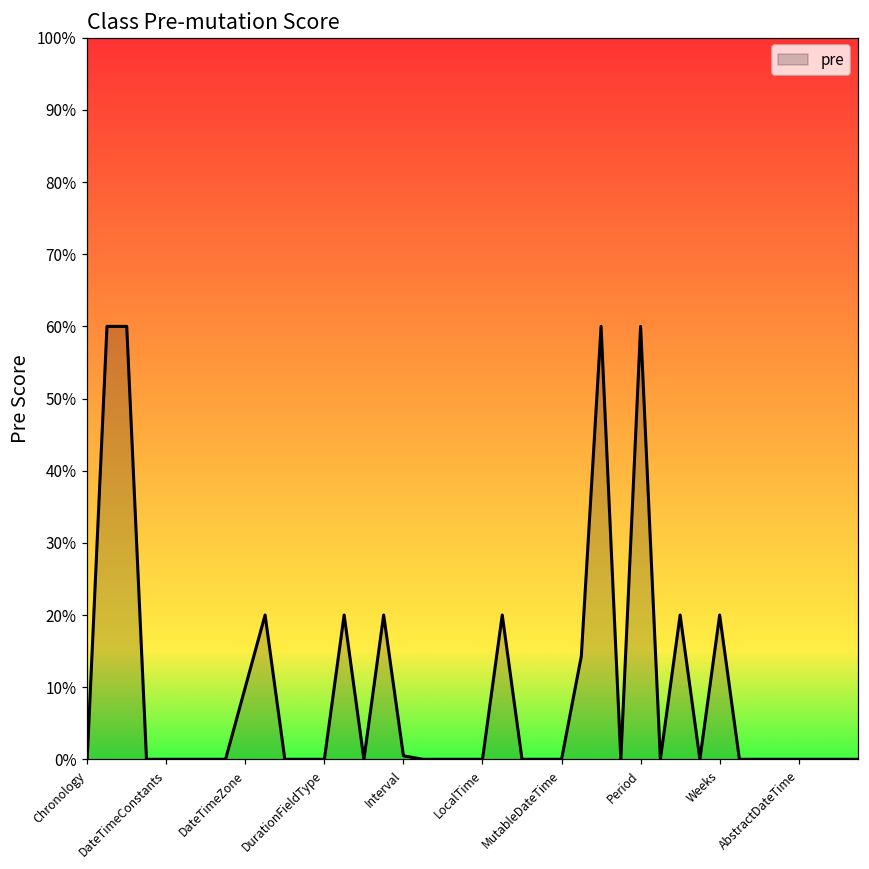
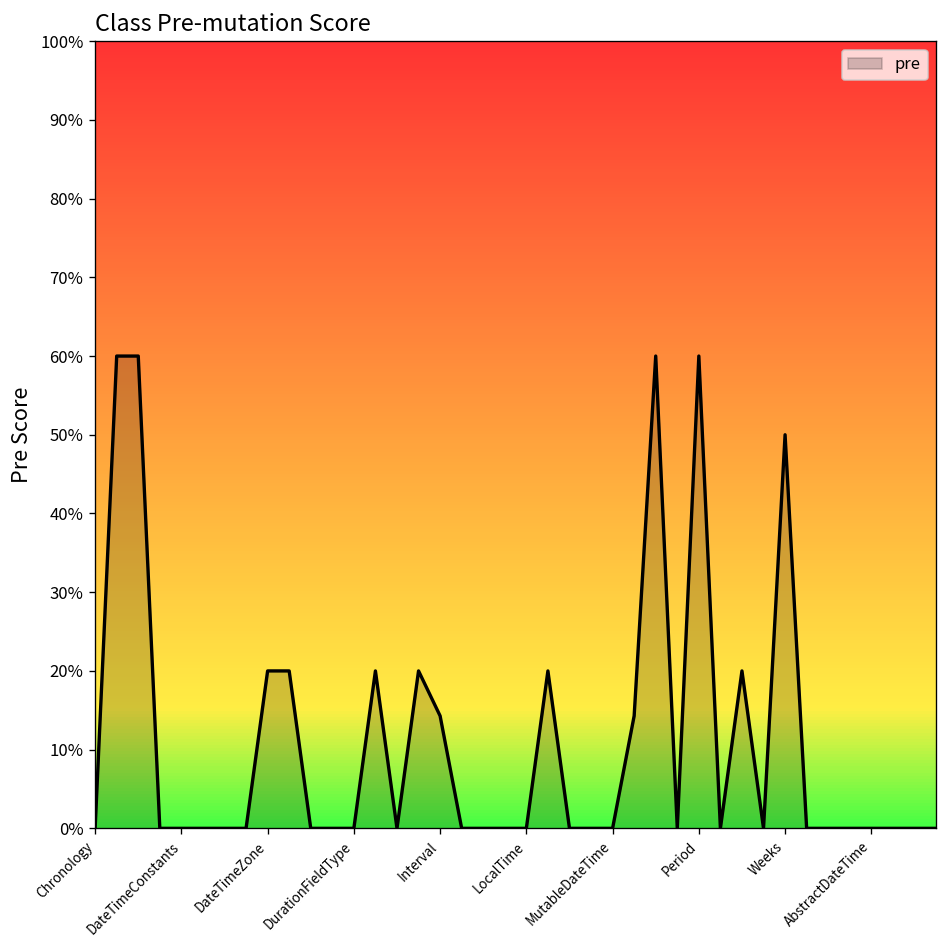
  {
    "Chronology": "0%",
    "DateTimeConstants": "0%",
-   "DateTimeZone": "10%",
+   "DateTimeZone": "20%",
    "DurationFieldType": "0%",
-   "Interval": "0%",
+   "Interval": "14%",
    "LocalTime": "0%",
    "MutableDateTime": "0%",
    "Period": "60%",
-   "Weeks": "20%",
+   "Weeks": "50%",
    "AbstractDateTime": "0%"
  }
